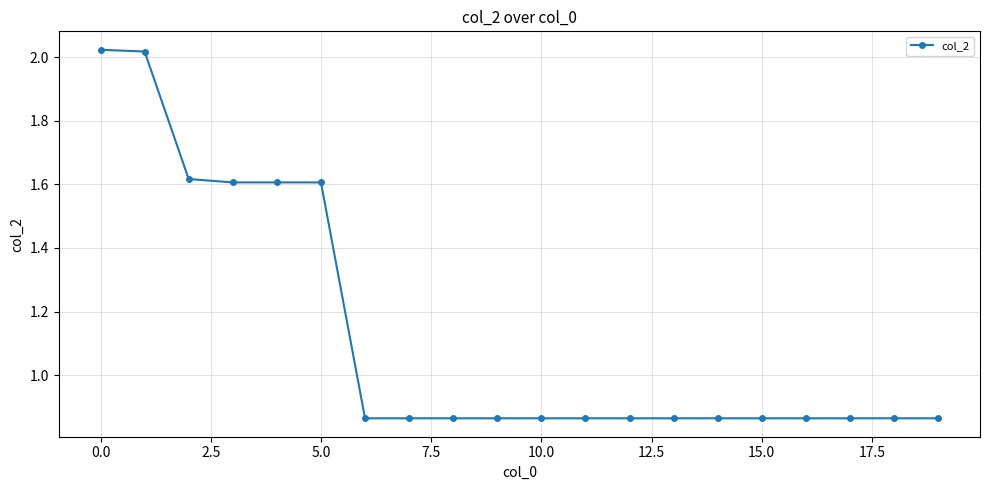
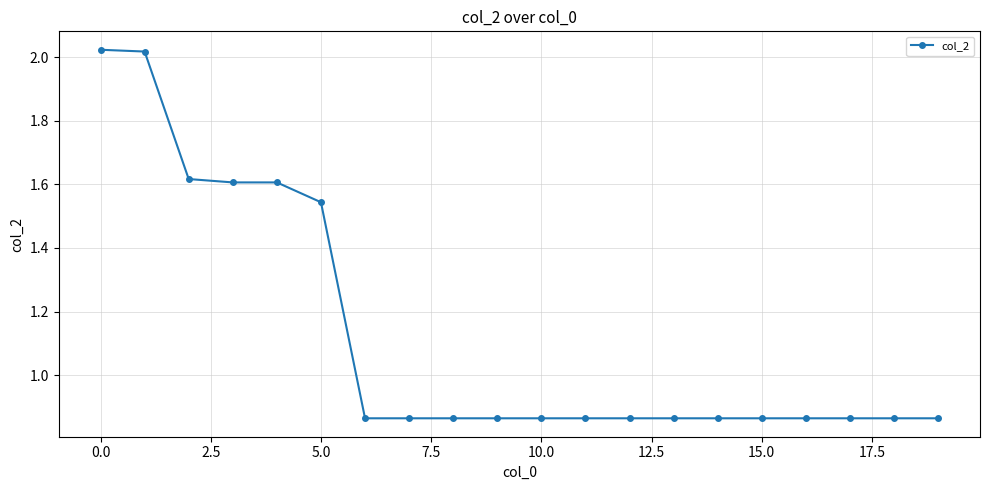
  {
    "0.0": 2.02,
-   "5.0": 1.61,
+   "5.0": 1.54,
    "10.0": 0.86,
    "15.0": 0.86
  }
